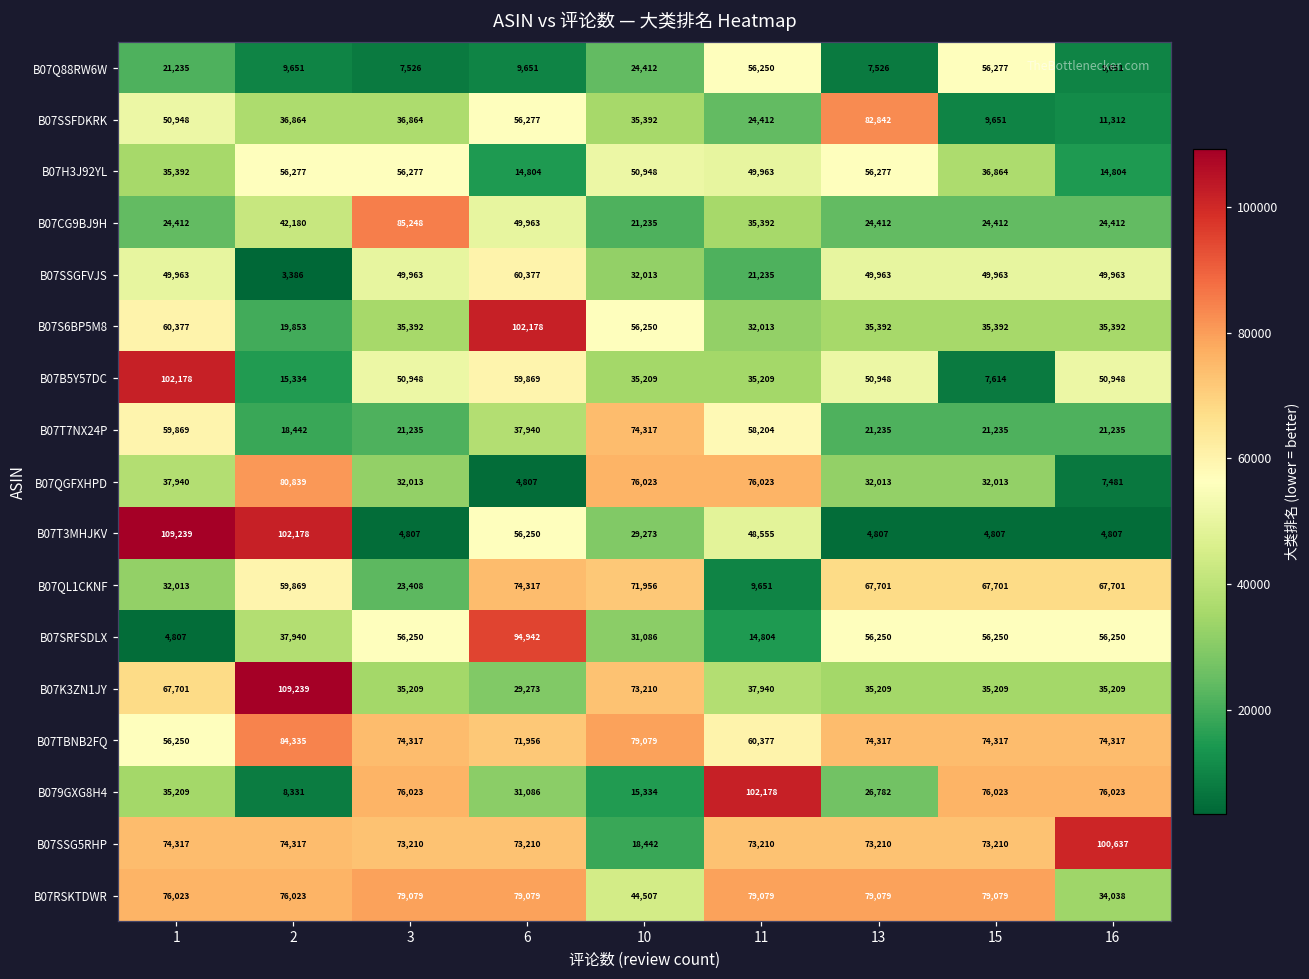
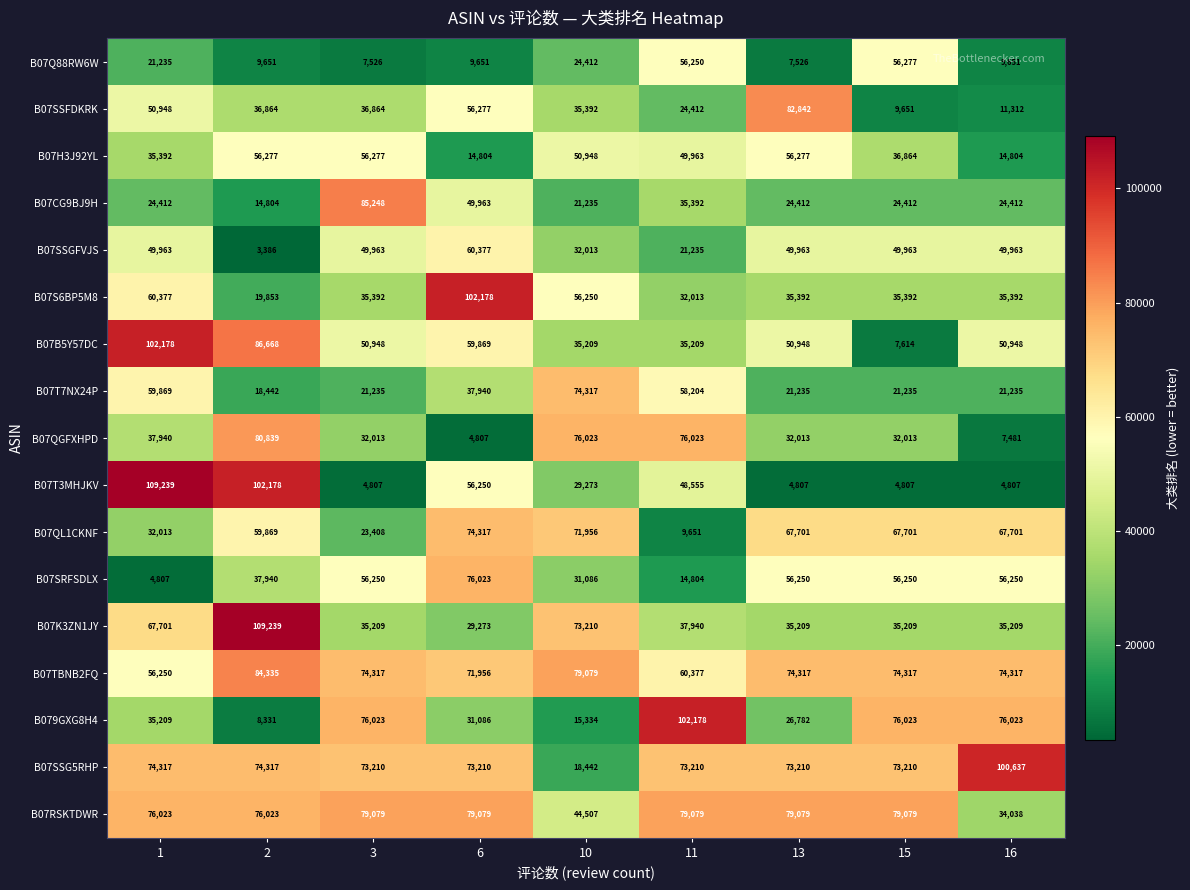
  {
    "B07Q88RW6W": {
      "1": "21,235",
      "2": "9,651",
      "3": "7,526",
      "6": "9,651",
      "10": "24,412",
      "11": "56,250",
      "13": "7,526",
      "15": "56,277"
    },
    "B07SSFDKRK": {
      "1": "50,948",
      "2": "36,864",
      "3": "36,864",
      "6": "56,277",
      "10": "35,392",
      "11": "24,412",
      "13": "82,842",
      "15": "9,651",
      "16": "11,312"
    },
    "B07H3J92YL": {
      "1": "35,392",
      "2": "56,277",
      "3": "56,277",
      "6": "14,804",
      "10": "50,948",
      "11": "49,963",
      "13": "56,277",
      "15": "36,864",
      "16": "14,804"
    },
    "B07CG9BJ9H": {
      "1": "24,412",
-     "2": "42,180",
+     "2": "14,804",
      "3": "85,248",
      "6": "49,963",
      "10": "21,235",
      "11": "35,392",
      "13": "24,412",
      "15": "24,412",
      "16": "24,412"
    },
    "B07SSGFVJS": {
      "1": "49,963",
      "2": "3,386",
      "3": "49,963",
      "6": "60,377",
      "10": "32,013",
      "11": "21,235",
      "13": "49,963",
      "15": "49,963",
      "16": "49,963"
    },
    "B07S6BP5M8": {
      "1": "60,377",
      "2": "19,853",
      "3": "35,392",
      "6": "102,178",
      "10": "56,250",
      "11": "32,013",
      "13": "35,392",
      "15": "35,392",
      "16": "35,392"
    },
    "B07B5Y57DC": {
      "1": "102,178",
-     "2": "15,334",
+     "2": "86,668",
      "3": "50,948",
      "6": "59,869",
      "10": "35,209",
      "11": "35,209",
      "13": "50,948",
      "15": "7,614",
      "16": "50,948"
    },
    "B07T7NX24P": {
      "1": "59,869",
      "2": "18,442",
      "3": "21,235",
      "6": "37,940",
      "10": "74,317",
      "11": "58,204",
      "13": "21,235",
      "15": "21,235",
      "16": "21,235"
    },
    "B07QGFXHPD": {
      "1": "37,940",
      "2": "80,839",
      "3": "32,013",
      "6": "4,807",
      "10": "76,023",
      "11": "76,023",
      "13": "32,013",
      "15": "32,013",
      "16": "7,481"
    },
    "B07T3MHJKV": {
      "1": "109,239",
      "2": "102,178",
      "3": "4,807",
      "6": "56,250",
      "10": "29,273",
      "11": "48,555",
      "13": "4,807",
      "15": "4,807",
      "16": "4,807"
    },
    "B07QL1CKNF": {
      "1": "32,013",
      "2": "59,869",
      "3": "23,408",
      "6": "74,317",
      "10": "71,956",
      "11": "9,651",
      "13": "67,701",
      "15": "67,701",
      "16": "67,701"
    },
    "B07SRFSDLX": {
      "1": "4,807",
      "2": "37,940",
      "3": "56,250",
-     "6": "94,942",
+     "6": "76,023",
      "10": "31,086",
      "11": "14,804",
      "13": "56,250",
      "15": "56,250",
      "16": "56,250"
    },
    "B07K3ZN1JY": {
      "1": "67,701",
      "2": "109,239",
      "3": "35,209",
      "6": "29,273",
      "10": "73,210",
      "11": "37,940",
      "13": "35,209",
      "15": "35,209",
      "16": "35,209"
    },
    "B07TBNB2FQ": {
      "1": "56,250",
      "2": "84,335",
      "3": "74,317",
      "6": "71,956",
      "10": "79,079",
      "11": "60,377",
      "13": "74,317",
      "15": "74,317",
      "16": "74,317"
    },
    "B079GXG8H4": {
      "1": "35,209",
      "2": "8,331",
      "3": "76,023",
      "6": "31,086",
      "10": "15,334",
      "11": "102,178",
      "13": "26,782",
      "15": "76,023",
      "16": "76,023"
    },
    "B07SSG5RHP": {
      "1": "74,317",
      "2": "74,317",
      "3": "73,210",
      "6": "73,210",
      "10": "18,442",
      "11": "73,210",
      "13": "73,210",
      "15": "73,210",
      "16": "100,637"
    },
    "B07RSKTDWR": {
      "1": "76,023",
      "2": "76,023",
      "3": "79,079",
      "6": "79,079",
      "10": "44,507",
      "11": "79,079",
      "13": "79,079",
      "15": "79,079",
      "16": "34,038"
    }
  }
